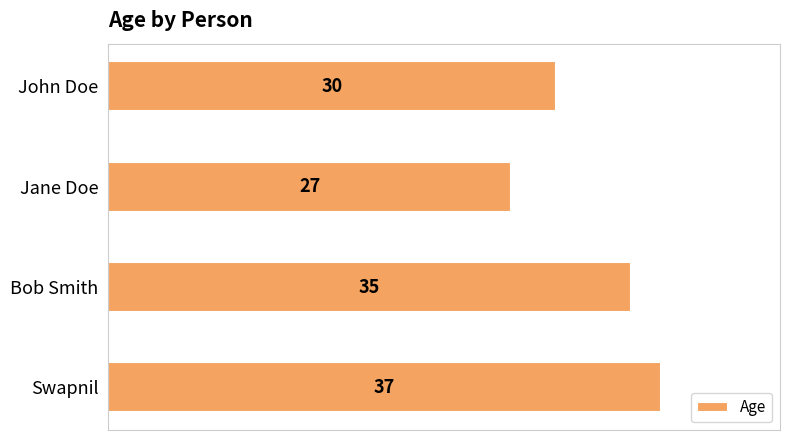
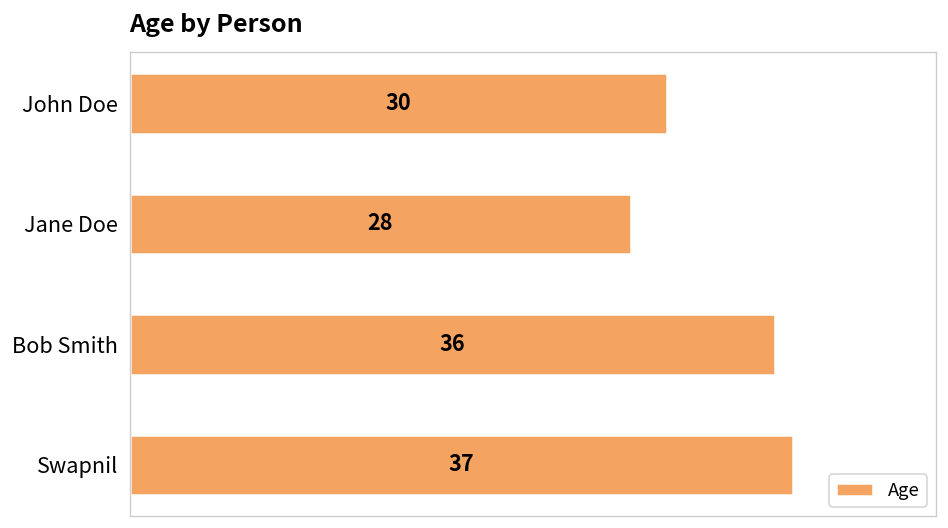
  {
    "John Doe": 30,
-   "Jane Doe": 27,
-   "Bob Smith": 35,
+   "Jane Doe": 28,
+   "Bob Smith": 36,
    "Swapnil": 37
  }
